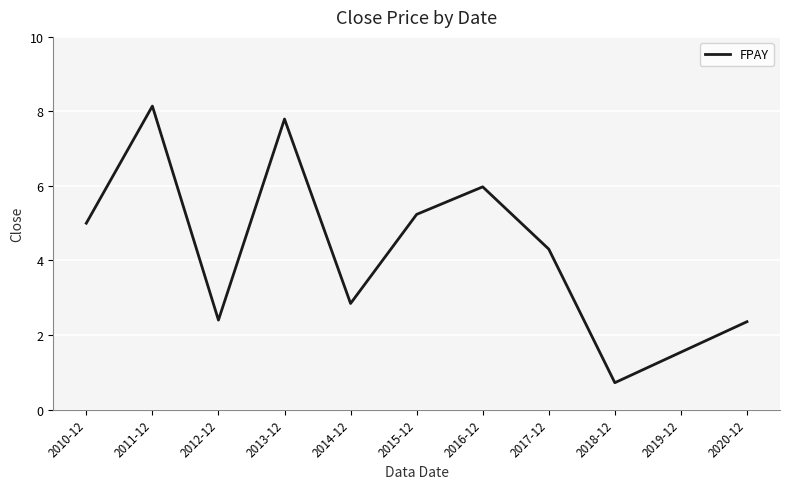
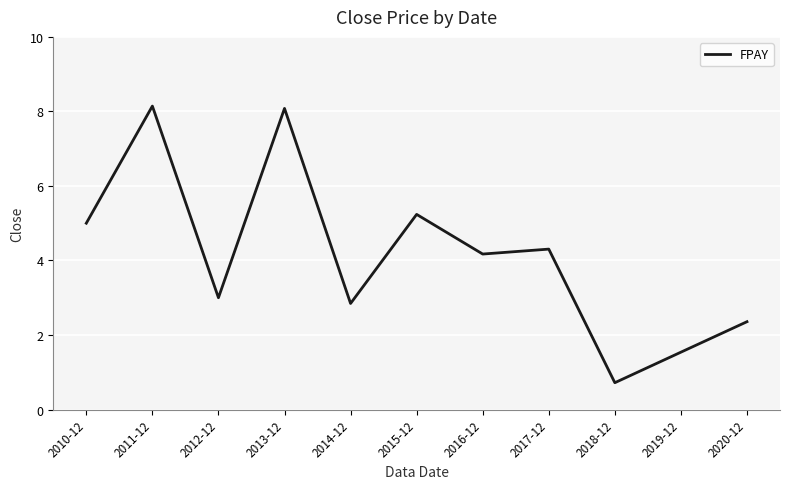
  {
    "2010-12": 5.0,
    "2011-12": 8.1,
-   "2012-12": 2.4,
-   "2013-12": 7.8,
+   "2012-12": 3.0,
+   "2013-12": 8.1,
    "2014-12": 2.8,
    "2015-12": 5.2,
-   "2016-12": 6.0,
+   "2016-12": 4.2,
    "2017-12": 4.3,
    "2018-12": 0.7,
    "2019-12": 1.5,
    "2020-12": 2.4
  }
